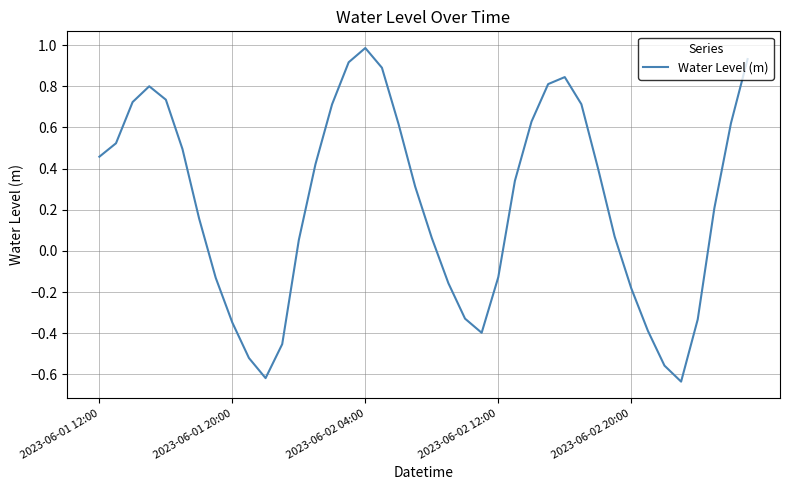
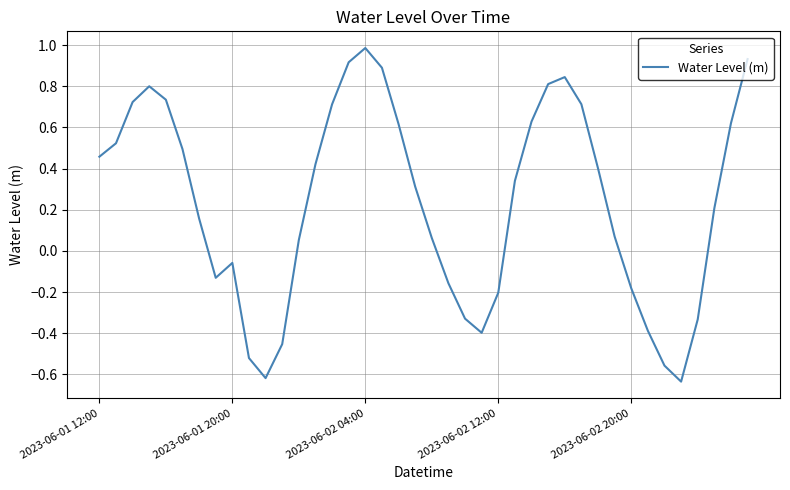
  {
    "2023-06-01 12:00": 0.46,
-   "2023-06-01 20:00": -0.35,
+   "2023-06-01 20:00": -0.06,
    "2023-06-02 04:00": 0.99,
-   "2023-06-02 12:00": -0.13,
+   "2023-06-02 12:00": -0.20,
    "2023-06-02 20:00": -0.18
  }
